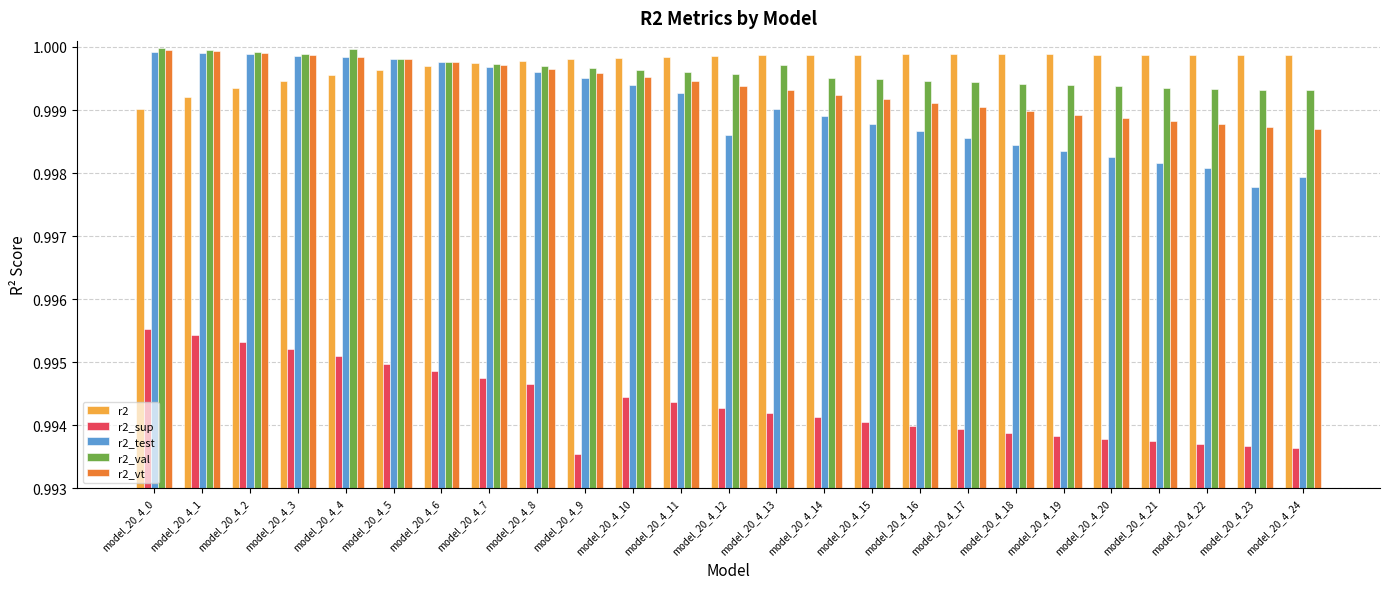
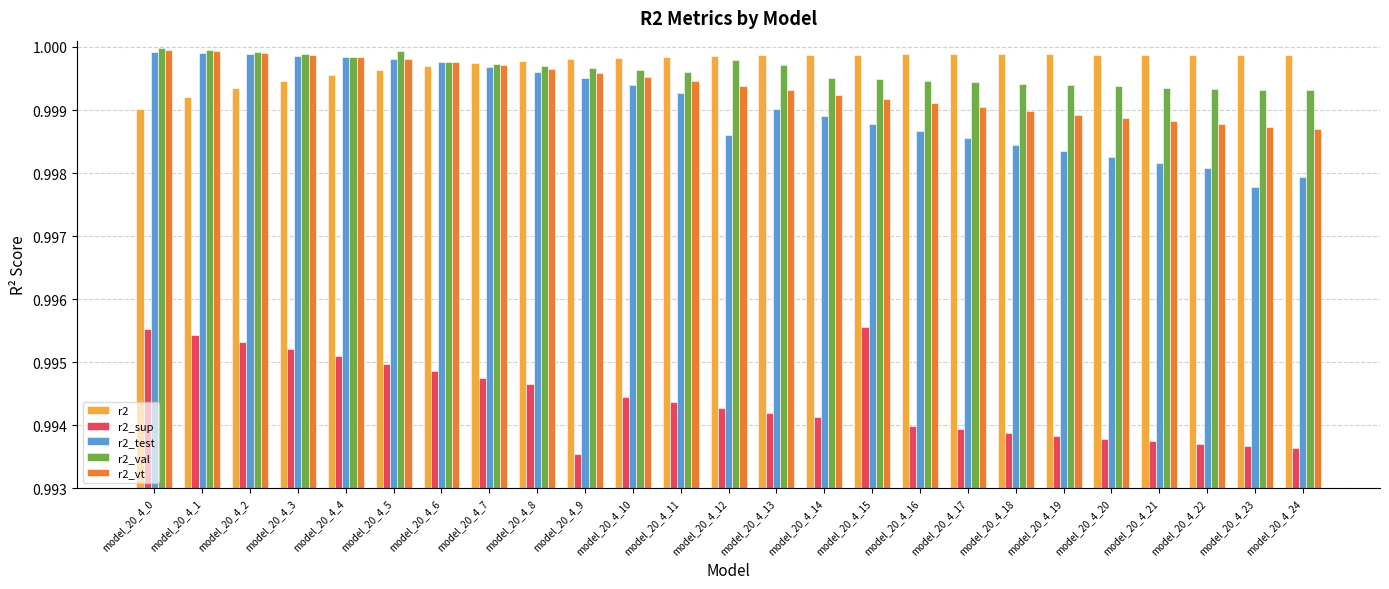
  {
    "r2_sup": {
      "model_20_4_0": 0.9955,
      "model_20_4_1": 0.9954,
      "model_20_4_2": 0.9953,
      "model_20_4_3": 0.9952,
      "model_20_4_4": 0.9951,
      "model_20_4_5": 0.9950,
      "model_20_4_6": 0.9949,
      "model_20_4_7": 0.9948,
      "model_20_4_8": 0.9947,
      "model_20_4_9": 0.9935,
      "model_20_4_10": 0.9945,
      "model_20_4_11": 0.9944,
      "model_20_4_12": 0.9943,
      "model_20_4_13": 0.9942,
      "model_20_4_14": 0.9941,
-     "model_20_4_15": 0.9941,
+     "model_20_4_15": 0.9956,
      "model_20_4_16": 0.9940,
      "model_20_4_17": 0.9939,
      "model_20_4_18": 0.9939,
      "model_20_4_19": 0.9938,
      "model_20_4_20": 0.9938,
      "model_20_4_21": 0.9937,
      "model_20_4_22": 0.9937,
      "model_20_4_23": 0.9937,
      "model_20_4_24": 0.9936
    },
    "r2_test": {
      "model_20_4_0": 0.9999,
      "model_20_4_1": 0.9999,
      "model_20_4_2": 0.9999,
      "model_20_4_3": 0.9999,
      "model_20_4_4": 0.9998,
      "model_20_4_5": 0.9998,
      "model_20_4_6": 0.9998,
      "model_20_4_7": 0.9997,
      "model_20_4_8": 0.9996,
      "model_20_4_9": 0.9995,
      "model_20_4_10": 0.9994,
      "model_20_4_11": 0.9993,
      "model_20_4_12": 0.9986,
      "model_20_4_13": 0.9990,
      "model_20_4_14": 0.9989,
      "model_20_4_15": 0.9988,
      "model_20_4_16": 0.9987,
      "model_20_4_17": 0.9986,
      "model_20_4_18": 0.9984,
      "model_20_4_19": 0.9983,
      "model_20_4_20": 0.9983,
      "model_20_4_21": 0.9982,
      "model_20_4_22": 0.9981,
      "model_20_4_23": 0.9978,
      "model_20_4_24": 0.9979
    },
    "r2_val": {
      "model_20_4_0": 1.0000,
      "model_20_4_1": 1.0000,
      "model_20_4_2": 0.9999,
      "model_20_4_3": 0.9999,
-     "model_20_4_4": 1.0000,
-     "model_20_4_5": 0.9998,
+     "model_20_4_4": 0.9998,
+     "model_20_4_5": 0.9999,
      "model_20_4_6": 0.9998,
      "model_20_4_7": 0.9997,
      "model_20_4_8": 0.9997,
      "model_20_4_9": 0.9997,
      "model_20_4_10": 0.9996,
      "model_20_4_11": 0.9996,
-     "model_20_4_12": 0.9996,
+     "model_20_4_12": 0.9998,
      "model_20_4_13": 0.9997,
      "model_20_4_14": 0.9995,
      "model_20_4_15": 0.9995,
      "model_20_4_16": 0.9995,
      "model_20_4_17": 0.9994,
      "model_20_4_18": 0.9994,
      "model_20_4_19": 0.9994,
      "model_20_4_20": 0.9994,
      "model_20_4_21": 0.9994,
      "model_20_4_22": 0.9993,
      "model_20_4_23": 0.9993,
      "model_20_4_24": 0.9993
    }
  }
